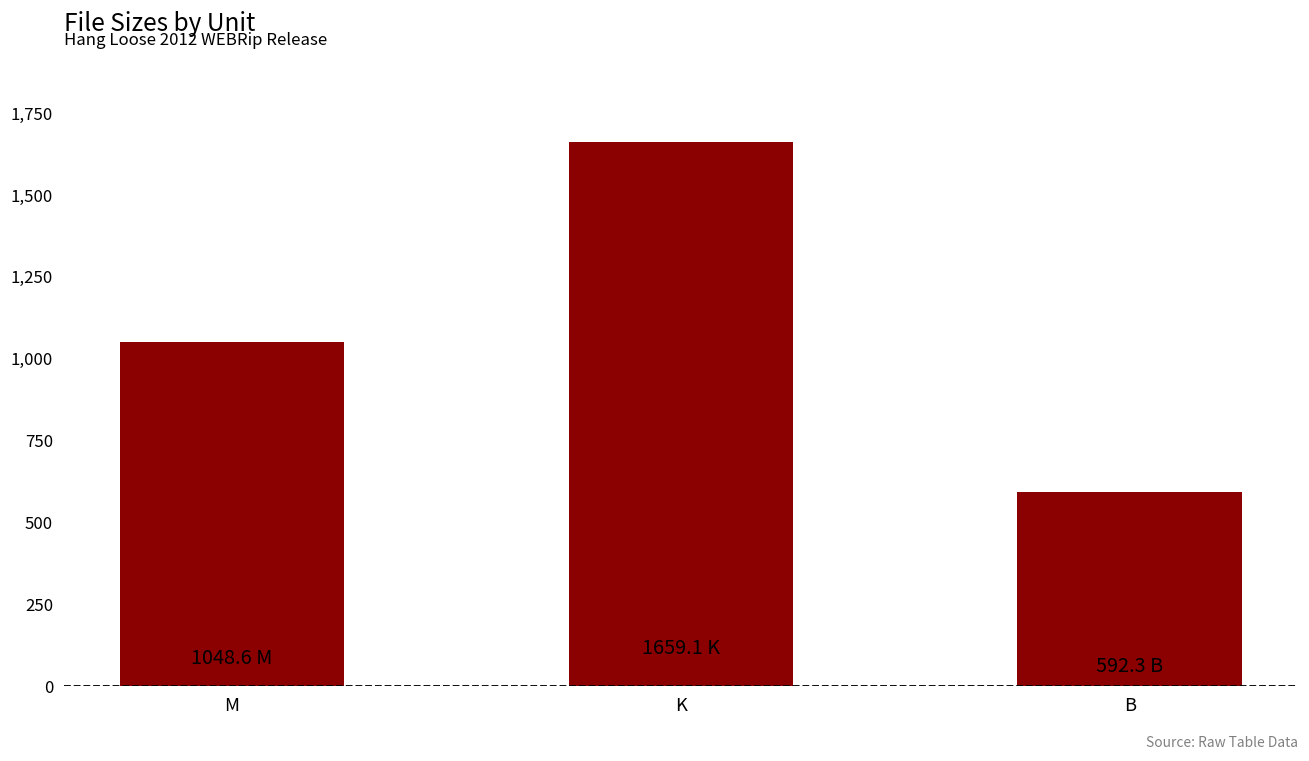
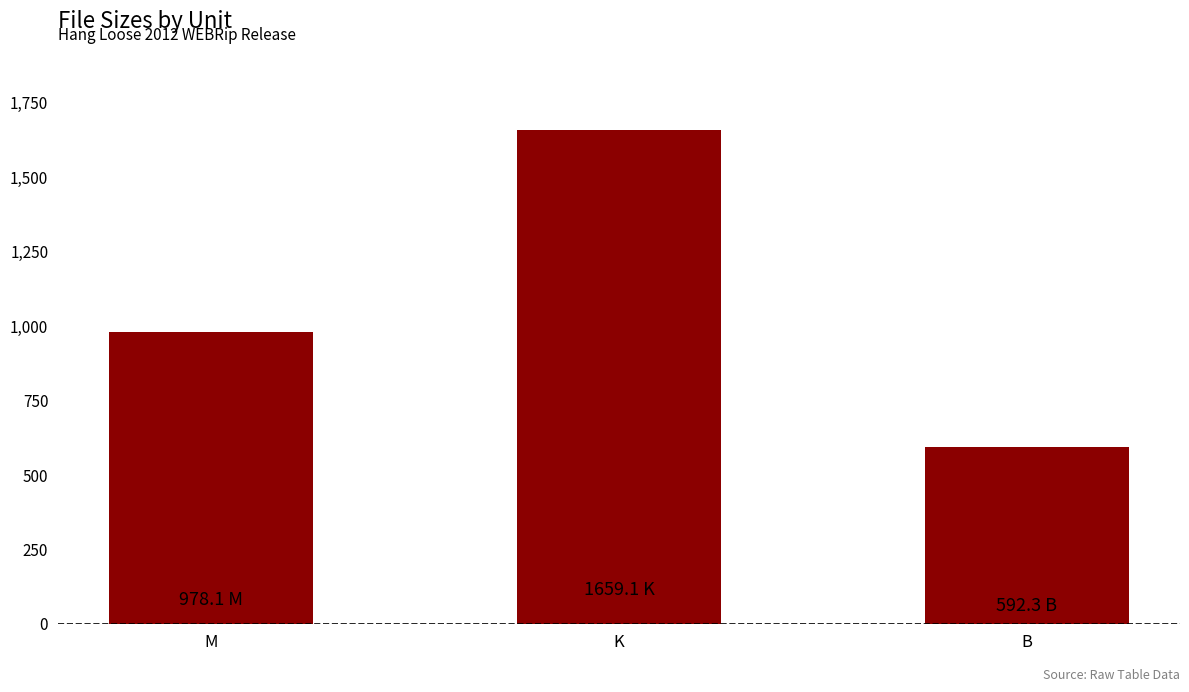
  {
-   "M": 1048.6,
+   "M": 978.1,
    "K": 1659.1,
    "B": 592.3
  }
